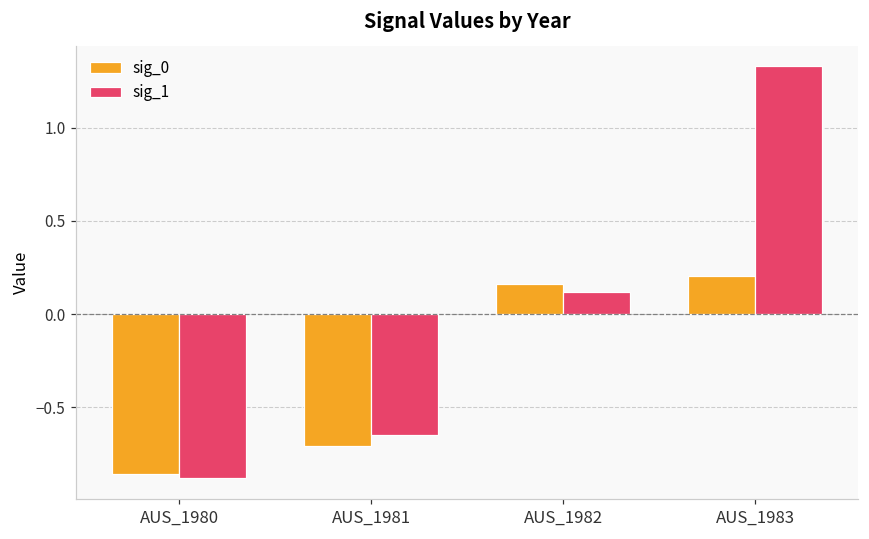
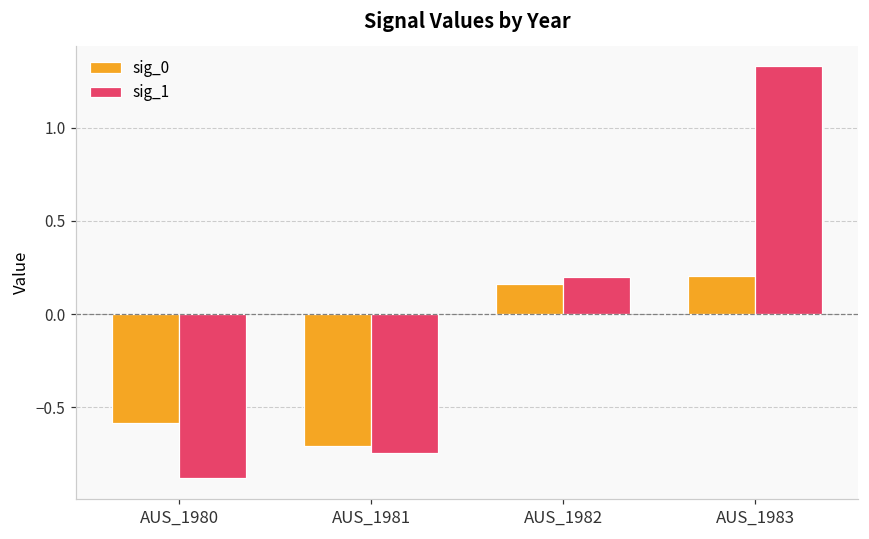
  {
    "sig_0": {
-     "AUS_1980": -0.86,
+     "AUS_1980": -0.58,
      "AUS_1981": -0.71,
      "AUS_1982": 0.16,
      "AUS_1983": 0.20
    },
    "sig_1": {
      "AUS_1980": -0.88,
-     "AUS_1981": -0.65,
-     "AUS_1982": 0.12,
+     "AUS_1981": -0.74,
+     "AUS_1982": 0.20,
      "AUS_1983": 1.33
    }
  }
